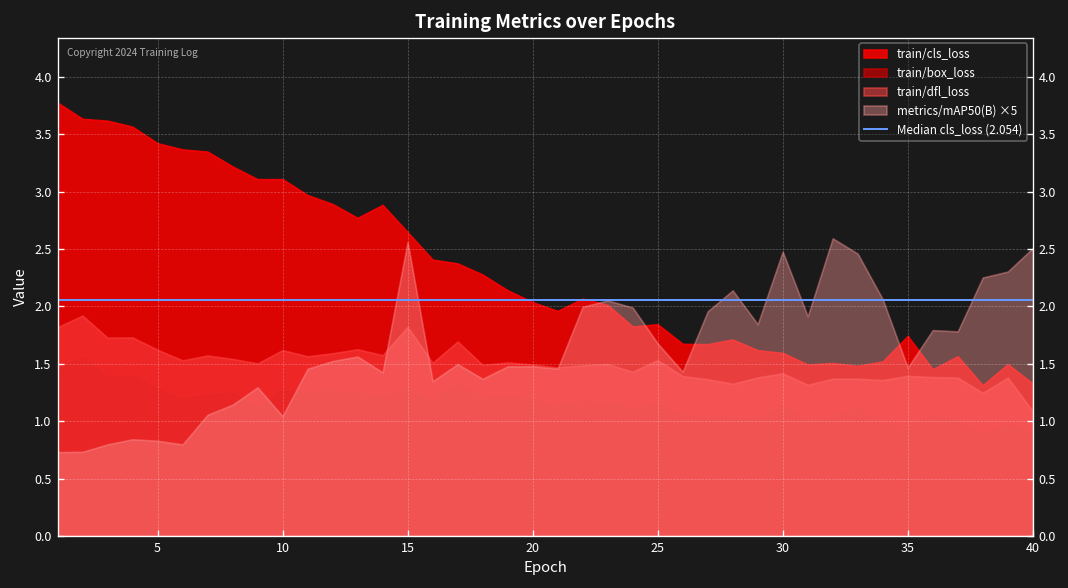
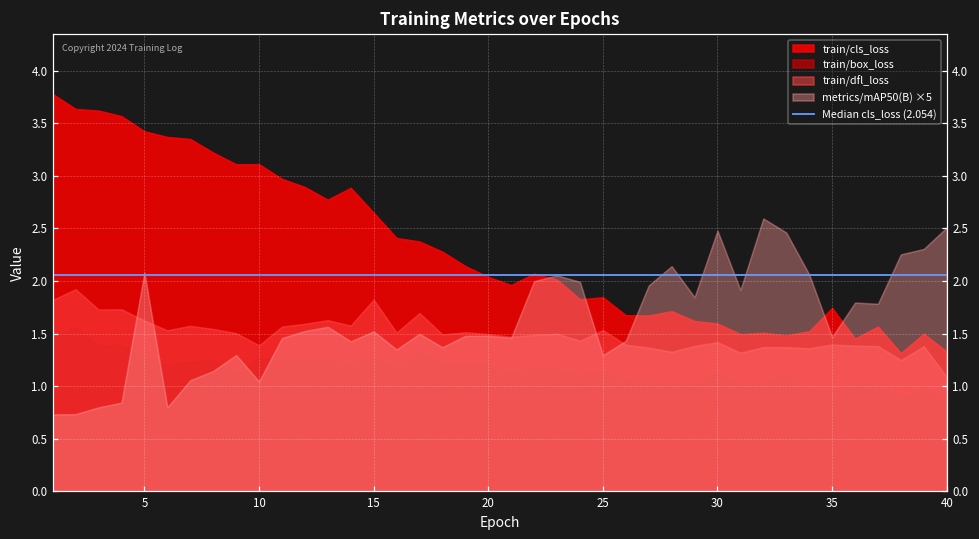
  {
    "train/dfl_loss": {
      "5": 1.6,
-     "10": 1.6,
+     "10": 1.4,
      "15": 1.8,
      "25": 1.5,
      "30": 1.4,
      "35": 1.4,
      "40": 1.1
    },
    "metrics/mAP50(B) ×5": {
-     "5": 0.8,
+     "5": 2.1,
      "10": 1.0,
-     "15": 2.6,
-     "25": 1.7,
+     "15": 1.5,
+     "25": 1.3,
      "30": 2.5,
      "35": 1.5,
      "40": 2.5
    }
  }
